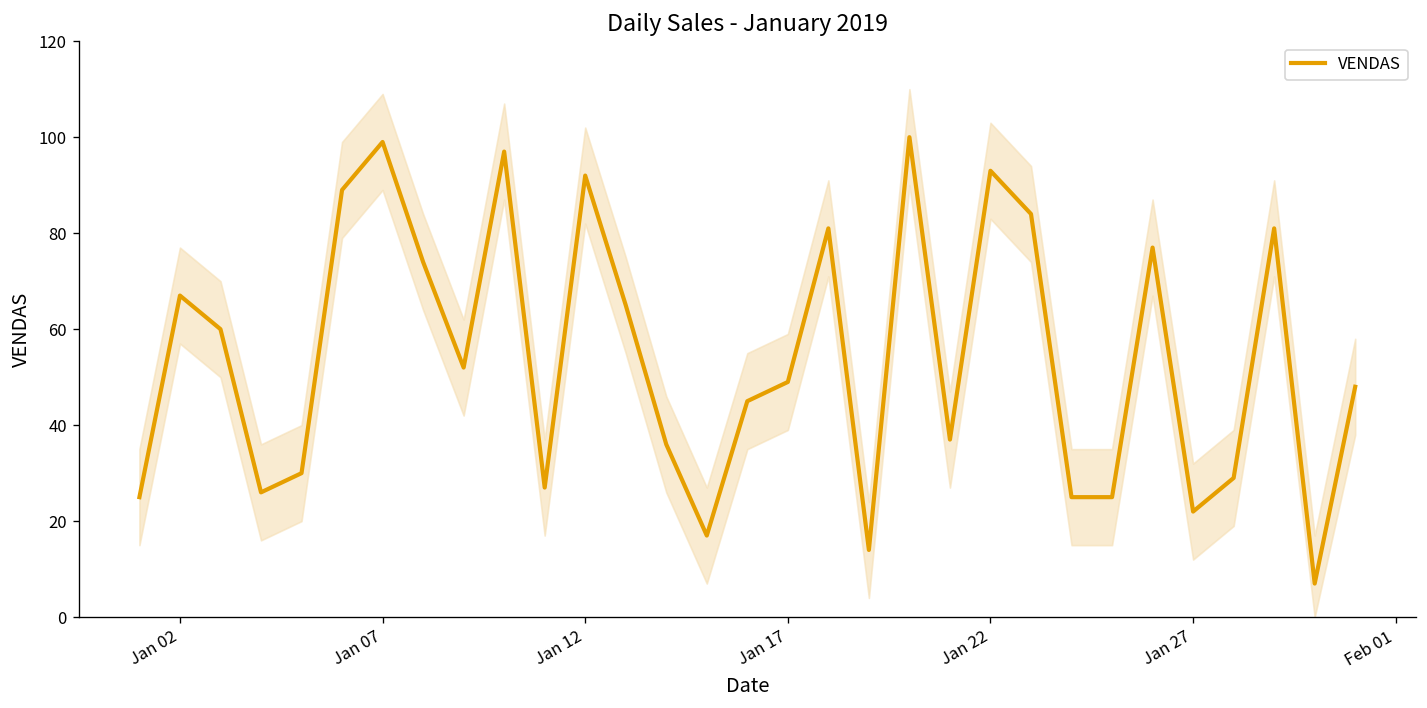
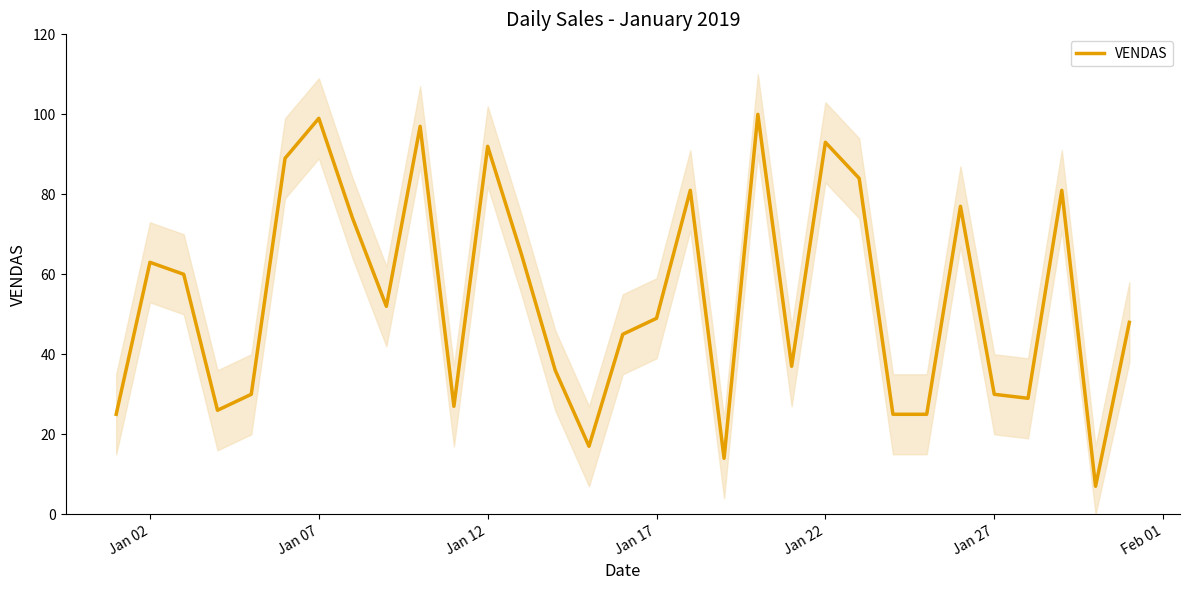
  {
    "VENDAS": {
-     "Jan 02": 67,
+     "Jan 02": 63,
      "Jan 07": 99,
      "Jan 12": 92,
      "Jan 17": 49,
      "Jan 22": 93,
-     "Jan 27": 22
+     "Jan 27": 30
    }
  }
